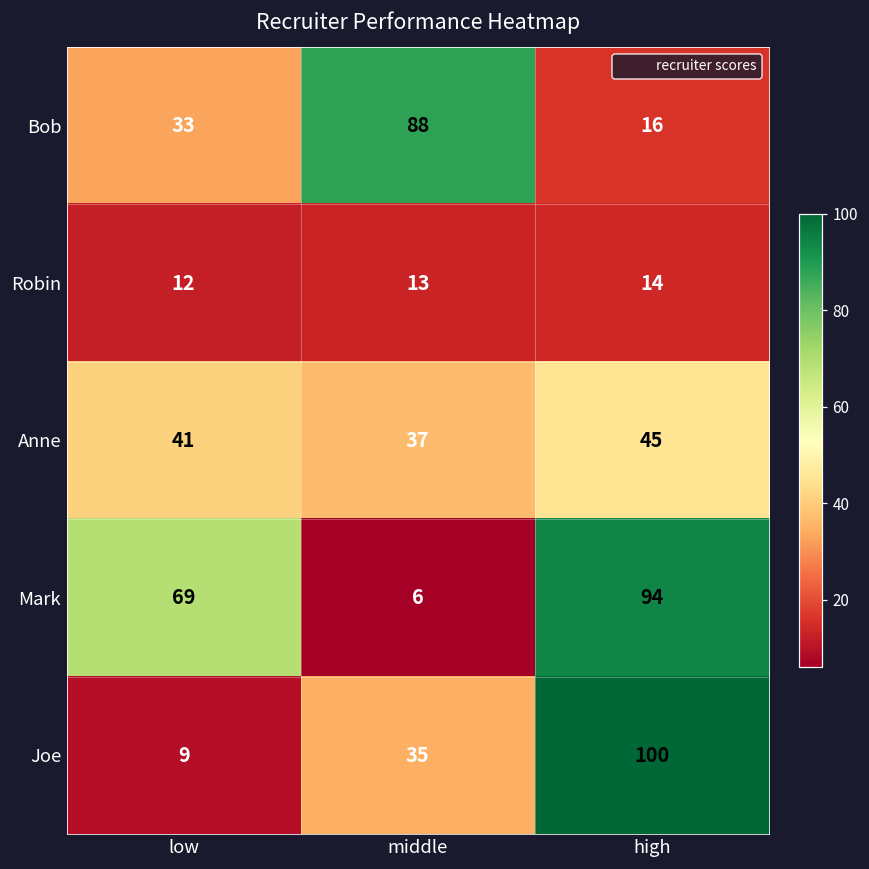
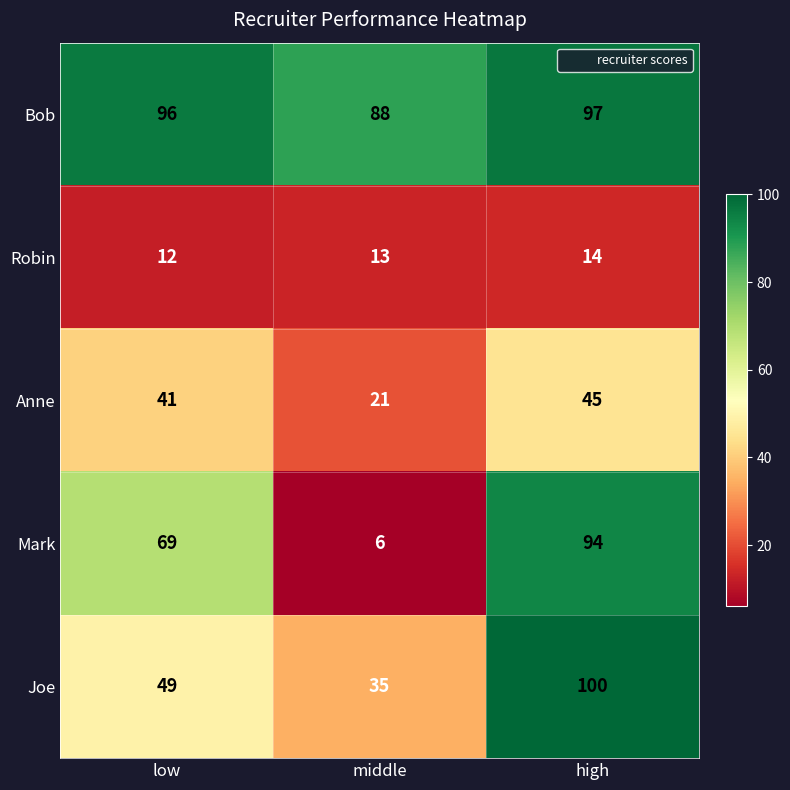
  {
    "Bob": {
-     "low": 33,
+     "low": 96,
      "middle": 88,
-     "high": 16
+     "high": 97
    },
    "Robin": {
      "low": 12,
      "middle": 13,
      "high": 14
    },
    "Anne": {
      "low": 41,
-     "middle": 37,
+     "middle": 21,
      "high": 45
    },
    "Mark": {
      "low": 69,
      "middle": 6,
      "high": 94
    },
    "Joe": {
-     "low": 9,
+     "low": 49,
      "middle": 35,
      "high": 100
    }
  }
